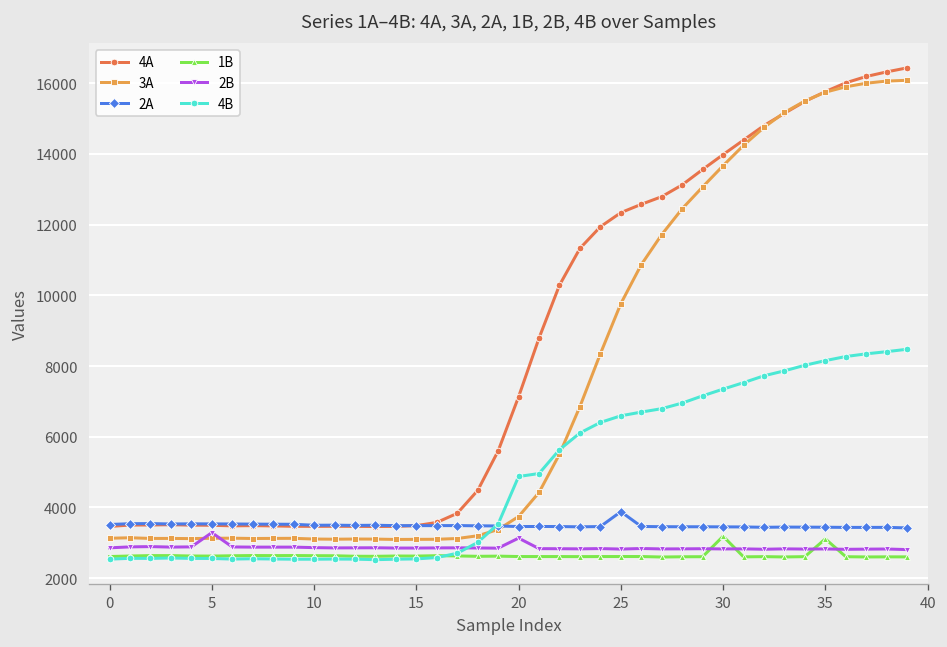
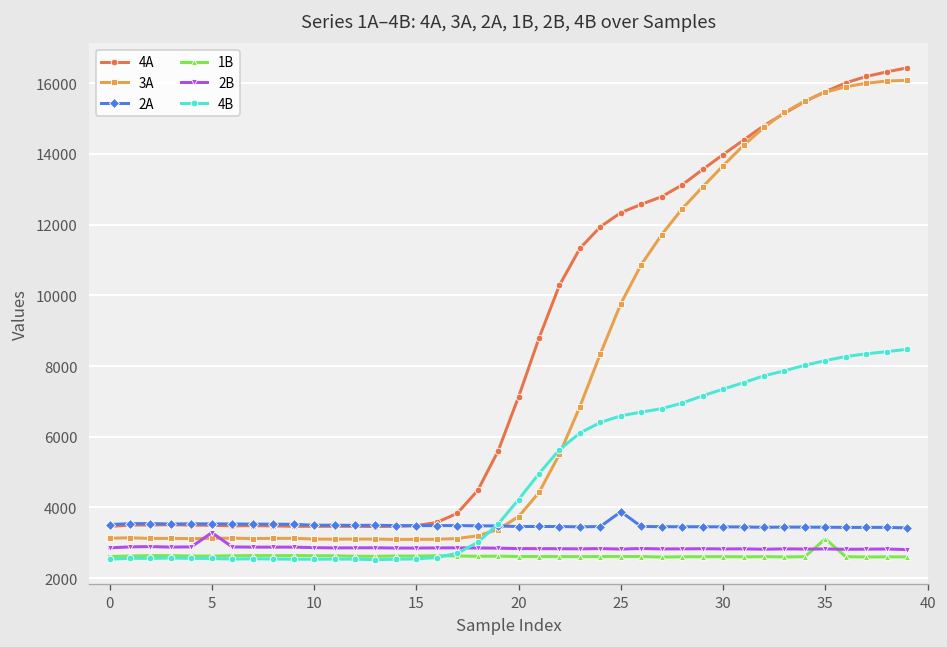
  {
    "2A": {
      "20": 3500,
      "25": 3900,
      "30": 3500,
      "35": 3400
    },
    "1B": {
      "10": 2600,
      "20": 2600,
      "25": 2600,
-     "30": 3200,
+     "30": 2600,
      "35": 3100
    },
    "2B": {
      "0": 2900,
      "5": 3300,
      "10": 2900,
      "15": 2900,
-     "20": 3100,
+     "20": 2800,
      "25": 2800,
      "30": 2800,
      "35": 2800
    },
    "4B": {
      "10": 2500,
-     "20": 4900,
+     "20": 4200,
      "25": 6600,
      "30": 7300,
      "35": 8200
    }
  }
